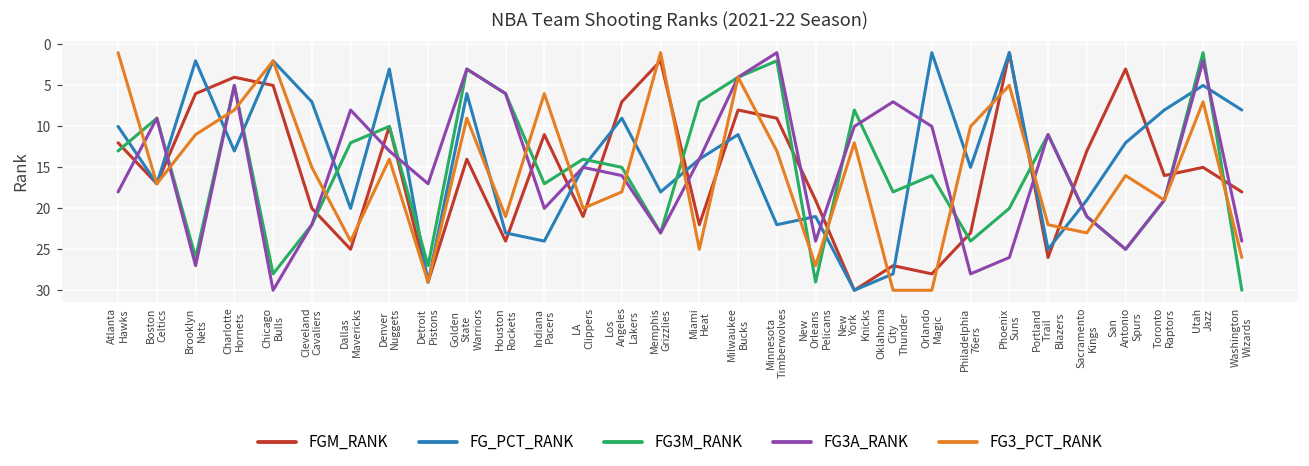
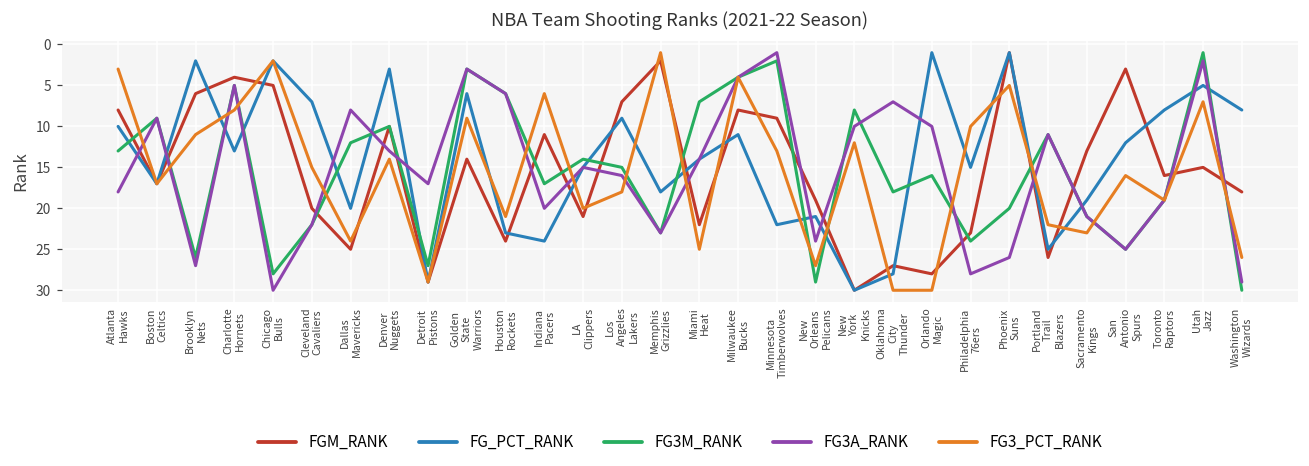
  {
    "FGM_RANK": {
-     "Atlanta Hawks": 12,
+     "Atlanta Hawks": 8,
      "Brooklyn Nets": 6,
      "Charlotte Hornets": 4,
      "Chicago Bulls": 5,
      "Cleveland Cavaliers": 20,
      "Dallas Mavericks": 25,
      "Golden State Warriors": 14,
      "Houston Rockets": 24,
      "Indiana Pacers": 11,
      "LA Clippers": 21,
      "Los Angeles Lakers": 7,
      "Memphis Grizzlies": 2,
      "Miami Heat": 22,
      "Milwaukee Bucks": 8,
      "Minnesota Timberwolves": 9,
      "New Orleans Pelicans": 19,
      "Oklahoma City Thunder": 27,
      "Orlando Magic": 28,
      "Philadelphia 76ers": 23,
      "Portland Trail Blazers": 26,
      "Sacramento Kings": 13,
      "San Antonio Spurs": 3,
      "Toronto Raptors": 16,
      "Utah Jazz": 15,
      "Washington Wizards": 18
    },
    "FG_PCT_RANK": {
      "Atlanta Hawks": 10,
      "Brooklyn Nets": 2,
      "Charlotte Hornets": 13,
      "Cleveland Cavaliers": 7,
      "Dallas Mavericks": 20,
      "Denver Nuggets": 3,
      "Golden State Warriors": 6,
      "Houston Rockets": 23,
      "Indiana Pacers": 24,
      "Los Angeles Lakers": 9,
      "Memphis Grizzlies": 18,
      "Milwaukee Bucks": 11,
      "Minnesota Timberwolves": 22,
      "New Orleans Pelicans": 21,
      "Oklahoma City Thunder": 28,
      "Orlando Magic": 1,
      "Philadelphia 76ers": 15,
      "Portland Trail Blazers": 25,
      "Sacramento Kings": 19,
      "San Antonio Spurs": 12,
      "Toronto Raptors": 8,
      "Utah Jazz": 5,
      "Washington Wizards": 8
    },
    "FG3M_RANK": {
      "Atlanta Hawks": 13,
      "Brooklyn Nets": 26,
      "Chicago Bulls": 28,
      "Dallas Mavericks": 12,
      "Detroit Pistons": 27,
      "Indiana Pacers": 17,
      "LA Clippers": 14,
      "Los Angeles Lakers": 15,
      "Miami Heat": 7,
      "Minnesota Timberwolves": 2,
      "New Orleans Pelicans": 29,
      "New York Knicks": 8,
      "Oklahoma City Thunder": 18,
      "Orlando Magic": 16,
      "Philadelphia 76ers": 24,
      "Phoenix Suns": 20,
      "Utah Jazz": 1,
      "Washington Wizards": 30
    },
    "FG3A_RANK": {
      "Atlanta Hawks": 18,
      "Brooklyn Nets": 27,
      "Chicago Bulls": 30,
      "Dallas Mavericks": 8,
      "Denver Nuggets": 13,
      "Detroit Pistons": 17,
      "Indiana Pacers": 20,
      "Los Angeles Lakers": 16,
      "Minnesota Timberwolves": 1,
      "New Orleans Pelicans": 24,
      "New York Knicks": 10,
      "Oklahoma City Thunder": 7,
      "Orlando Magic": 10,
      "Philadelphia 76ers": 28,
      "Phoenix Suns": 26,
      "Utah Jazz": 2,
-     "Washington Wizards": 24
+     "Washington Wizards": 29
    },
    "FG3_PCT_RANK": {
-     "Atlanta Hawks": 1,
+     "Atlanta Hawks": 3,
      "Brooklyn Nets": 11,
      "Charlotte Hornets": 8,
      "Cleveland Cavaliers": 15,
      "Dallas Mavericks": 24,
      "Denver Nuggets": 14,
      "Golden State Warriors": 9,
      "Houston Rockets": 21,
      "Indiana Pacers": 6,
      "LA Clippers": 20,
      "Los Angeles Lakers": 18,
      "Memphis Grizzlies": 1,
      "Miami Heat": 25,
      "Minnesota Timberwolves": 13,
      "New Orleans Pelicans": 27,
      "New York Knicks": 12,
      "Oklahoma City Thunder": 30,
      "Orlando Magic": 30,
      "Philadelphia 76ers": 10,
      "Phoenix Suns": 5,
      "Portland Trail Blazers": 22,
      "Sacramento Kings": 23,
      "San Antonio Spurs": 16,
      "Utah Jazz": 7,
      "Washington Wizards": 26
    }
  }
